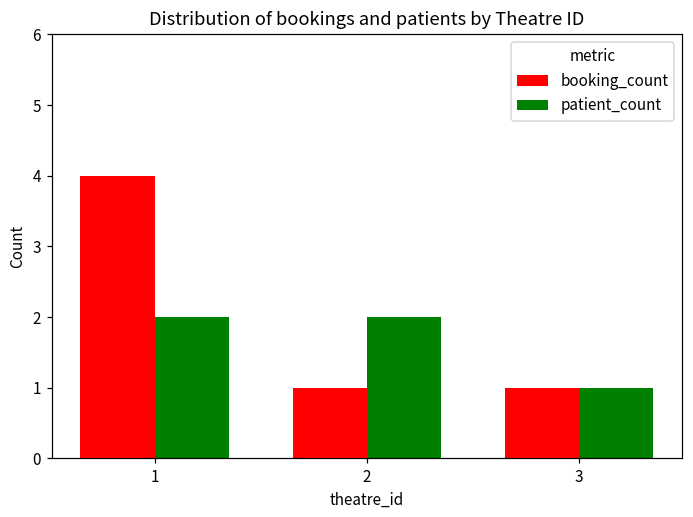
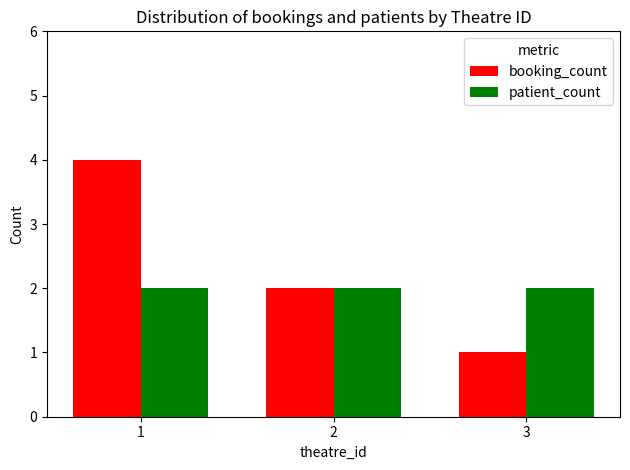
  {
    "booking_count": {
      "1": 4,
-     "2": 1,
+     "2": 2,
      "3": 1
    },
    "patient_count": {
      "1": 2,
      "2": 2,
-     "3": 1
+     "3": 2
    }
  }
